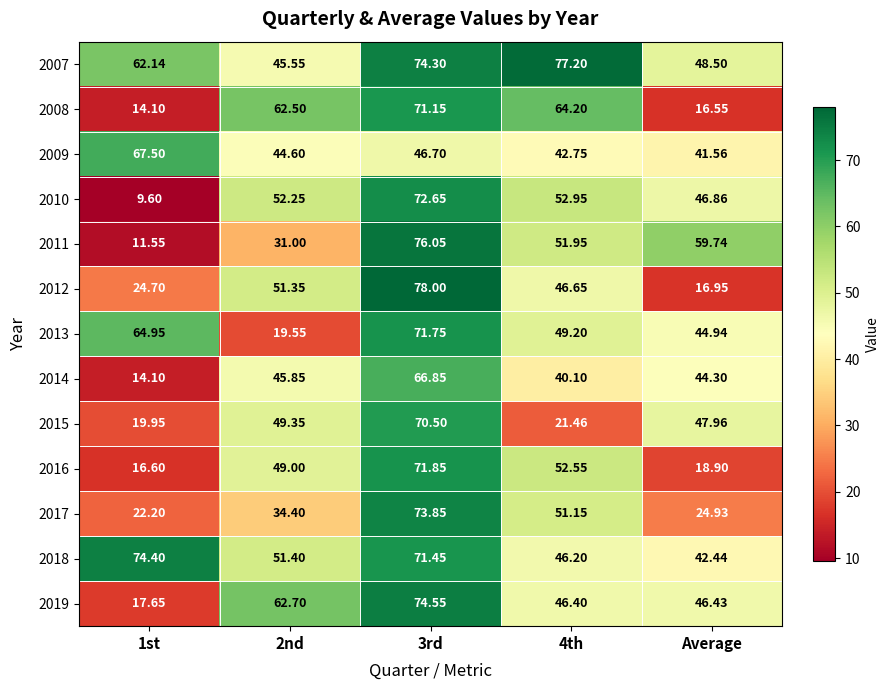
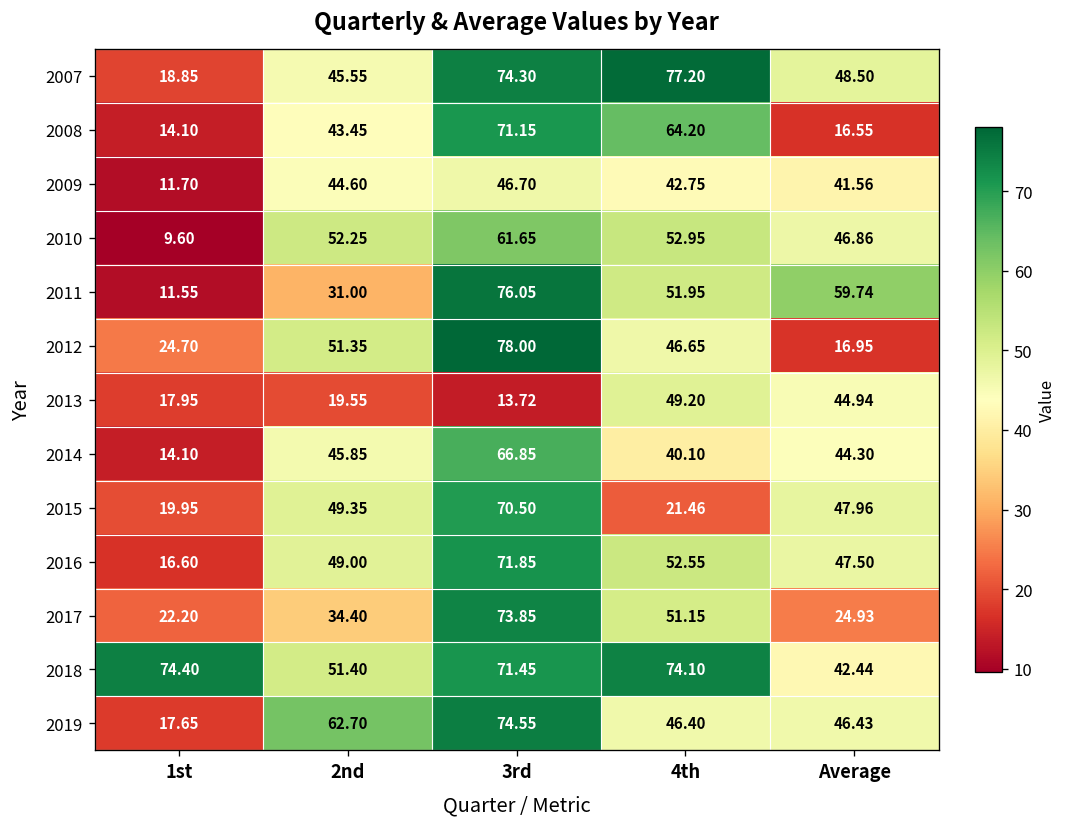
  {
    "2007": {
-     "1st": 62.14,
+     "1st": 18.85,
      "2nd": 45.55,
      "3rd": 74.30,
      "4th": 77.20,
      "Average": 48.50
    },
    "2008": {
      "1st": 14.10,
-     "2nd": 62.50,
+     "2nd": 43.45,
      "3rd": 71.15,
      "4th": 64.20,
      "Average": 16.55
    },
    "2009": {
-     "1st": 67.50,
+     "1st": 11.70,
      "2nd": 44.60,
      "3rd": 46.70,
      "4th": 42.75,
      "Average": 41.56
    },
    "2010": {
      "1st": 9.60,
      "2nd": 52.25,
-     "3rd": 72.65,
+     "3rd": 61.65,
      "4th": 52.95,
      "Average": 46.86
    },
    "2011": {
      "1st": 11.55,
      "2nd": 31.00,
      "3rd": 76.05,
      "4th": 51.95,
      "Average": 59.74
    },
    "2012": {
      "1st": 24.70,
      "2nd": 51.35,
      "3rd": 78.00,
      "4th": 46.65,
      "Average": 16.95
    },
    "2013": {
-     "1st": 64.95,
+     "1st": 17.95,
      "2nd": 19.55,
-     "3rd": 71.75,
+     "3rd": 13.72,
      "4th": 49.20,
      "Average": 44.94
    },
    "2014": {
      "1st": 14.10,
      "2nd": 45.85,
      "3rd": 66.85,
      "4th": 40.10,
      "Average": 44.30
    },
    "2015": {
      "1st": 19.95,
      "2nd": 49.35,
      "3rd": 70.50,
      "4th": 21.46,
      "Average": 47.96
    },
    "2016": {
      "1st": 16.60,
      "2nd": 49.00,
      "3rd": 71.85,
      "4th": 52.55,
-     "Average": 18.90
+     "Average": 47.50
    },
    "2017": {
      "1st": 22.20,
      "2nd": 34.40,
      "3rd": 73.85,
      "4th": 51.15,
      "Average": 24.93
    },
    "2018": {
      "1st": 74.40,
      "2nd": 51.40,
      "3rd": 71.45,
-     "4th": 46.20,
+     "4th": 74.10,
      "Average": 42.44
    },
    "2019": {
      "1st": 17.65,
      "2nd": 62.70,
      "3rd": 74.55,
      "4th": 46.40,
      "Average": 46.43
    }
  }
